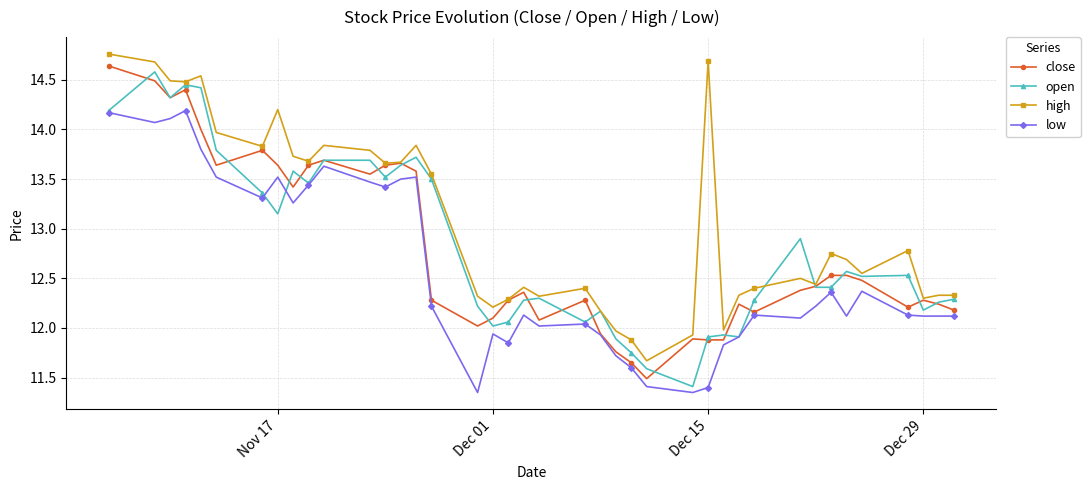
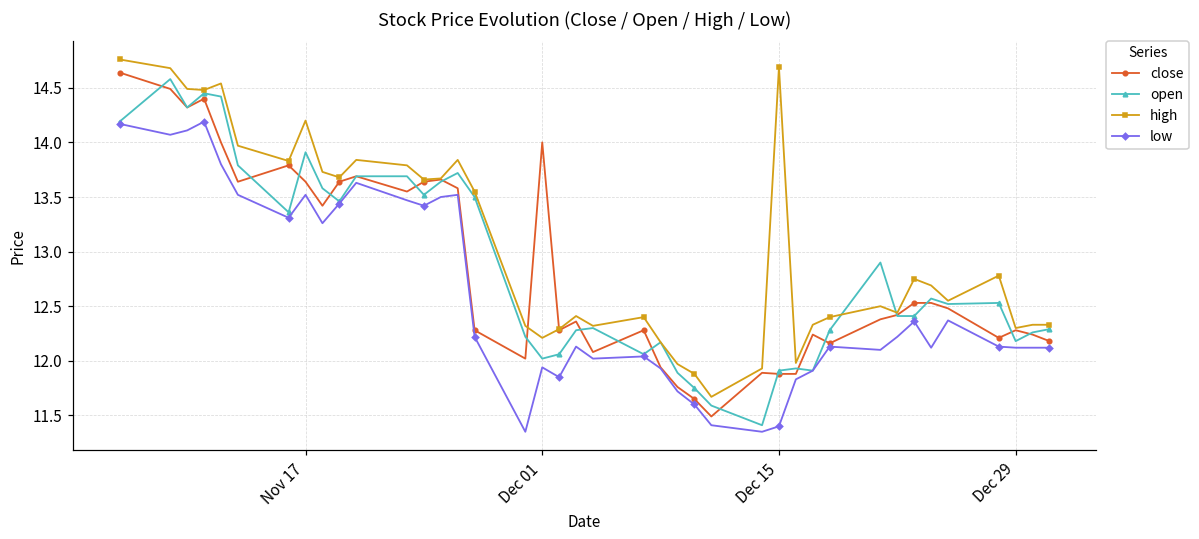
  {
    "close": {
      "Nov 17": 13.6,
-     "Dec 01": 12.1,
+     "Dec 01": 14.0,
      "Dec 15": 11.9
    },
    "open": {
-     "Nov 17": 13.2,
+     "Nov 17": 13.9,
      "Dec 01": 12.0,
      "Dec 15": 11.9,
      "Dec 29": 12.2
    },
    "high": {
      "Nov 17": 14.2,
      "Dec 01": 12.2,
      "Dec 15": 14.7
    },
    "low": {
      "Nov 17": 13.5,
      "Dec 01": 11.9,
      "Dec 15": 11.4,
      "Dec 29": 12.1
    }
  }
